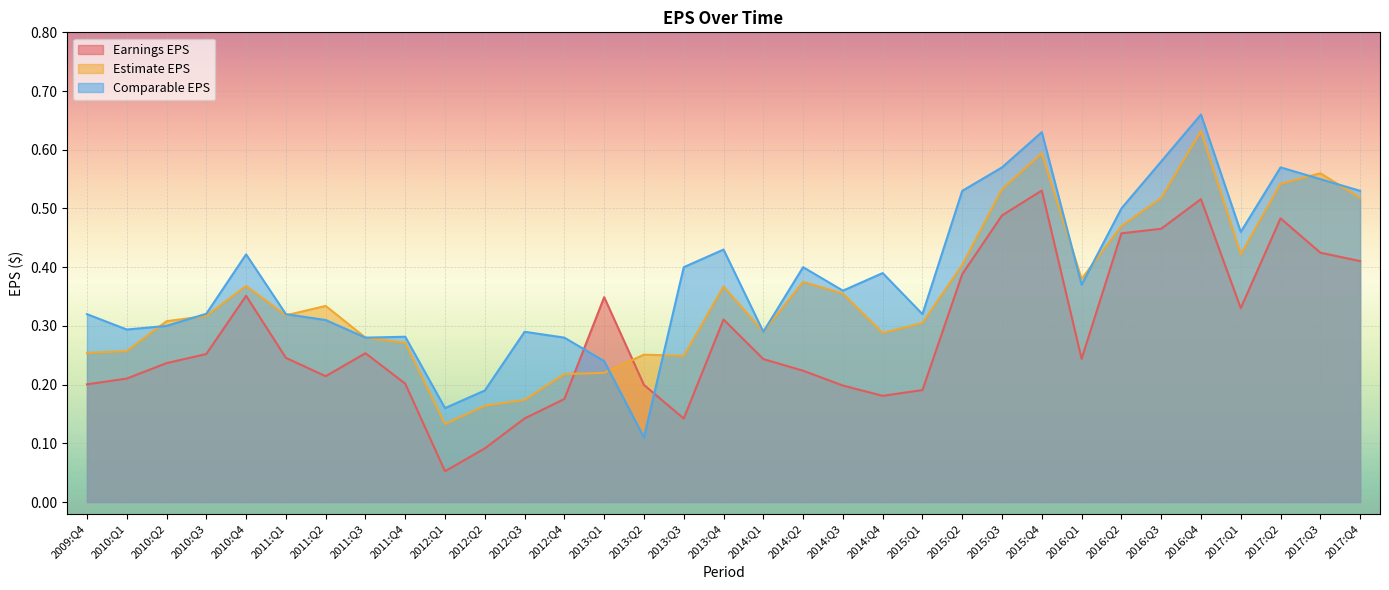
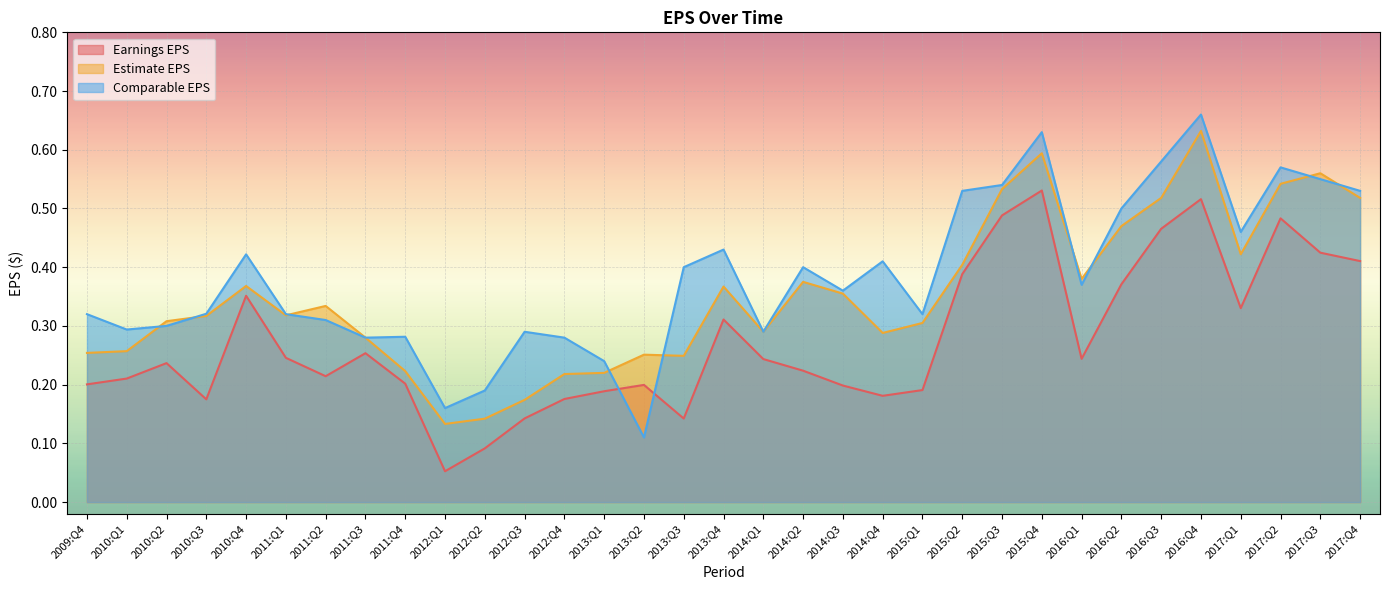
  {
    "Earnings EPS": {
      "2009:Q4": 0.20,
      "2010:Q1": 0.21,
      "2010:Q2": 0.24,
-     "2010:Q3": 0.25,
+     "2010:Q3": 0.17,
      "2010:Q4": 0.35,
      "2011:Q1": 0.25,
      "2011:Q2": 0.21,
      "2011:Q3": 0.25,
      "2011:Q4": 0.20,
      "2012:Q1": 0.05,
      "2012:Q2": 0.09,
      "2012:Q3": 0.14,
      "2012:Q4": 0.18,
-     "2013:Q1": 0.35,
+     "2013:Q1": 0.19,
      "2013:Q2": 0.20,
      "2013:Q3": 0.14,
      "2013:Q4": 0.31,
      "2014:Q1": 0.24,
      "2014:Q2": 0.22,
      "2014:Q3": 0.20,
      "2014:Q4": 0.18,
      "2015:Q1": 0.19,
      "2015:Q2": 0.39,
      "2015:Q3": 0.49,
      "2015:Q4": 0.53,
      "2016:Q1": 0.24,
-     "2016:Q2": 0.46,
+     "2016:Q2": 0.37,
      "2016:Q3": 0.47,
      "2016:Q4": 0.52,
      "2017:Q1": 0.33,
      "2017:Q2": 0.48,
      "2017:Q3": 0.42,
      "2017:Q4": 0.41
    },
    "Estimate EPS": {
      "2009:Q4": 0.25,
      "2010:Q1": 0.26,
      "2010:Q2": 0.31,
      "2010:Q4": 0.37,
      "2011:Q2": 0.33,
-     "2011:Q4": 0.27,
+     "2011:Q4": 0.22,
      "2012:Q1": 0.13,
-     "2012:Q2": 0.16,
+     "2012:Q2": 0.14,
      "2012:Q3": 0.17,
      "2012:Q4": 0.22,
      "2013:Q1": 0.22,
      "2013:Q2": 0.25,
      "2013:Q3": 0.25,
      "2013:Q4": 0.37,
      "2014:Q2": 0.38,
      "2014:Q3": 0.36,
      "2014:Q4": 0.29,
      "2015:Q1": 0.31,
      "2015:Q2": 0.40,
      "2015:Q3": 0.53,
      "2015:Q4": 0.59,
      "2016:Q1": 0.38,
      "2016:Q2": 0.47,
      "2016:Q3": 0.52,
      "2016:Q4": 0.63,
      "2017:Q1": 0.42,
      "2017:Q2": 0.54,
      "2017:Q3": 0.56,
      "2017:Q4": 0.52
    },
    "Comparable EPS": {
      "2009:Q4": 0.32,
      "2010:Q1": 0.29,
      "2010:Q2": 0.30,
      "2010:Q4": 0.42,
      "2011:Q2": 0.31,
      "2011:Q4": 0.28,
      "2012:Q1": 0.16,
      "2012:Q2": 0.19,
      "2012:Q3": 0.29,
      "2012:Q4": 0.28,
      "2013:Q1": 0.24,
      "2013:Q2": 0.11,
      "2013:Q3": 0.40,
      "2013:Q4": 0.43,
      "2014:Q2": 0.40,
      "2014:Q3": 0.36,
-     "2014:Q4": 0.39,
+     "2014:Q4": 0.41,
      "2015:Q1": 0.32,
      "2015:Q2": 0.53,
-     "2015:Q3": 0.57,
+     "2015:Q3": 0.54,
      "2015:Q4": 0.63,
      "2016:Q1": 0.37,
      "2016:Q2": 0.50,
      "2016:Q3": 0.58,
      "2016:Q4": 0.66,
      "2017:Q1": 0.46,
      "2017:Q2": 0.57,
      "2017:Q3": 0.55,
      "2017:Q4": 0.53
    }
  }
